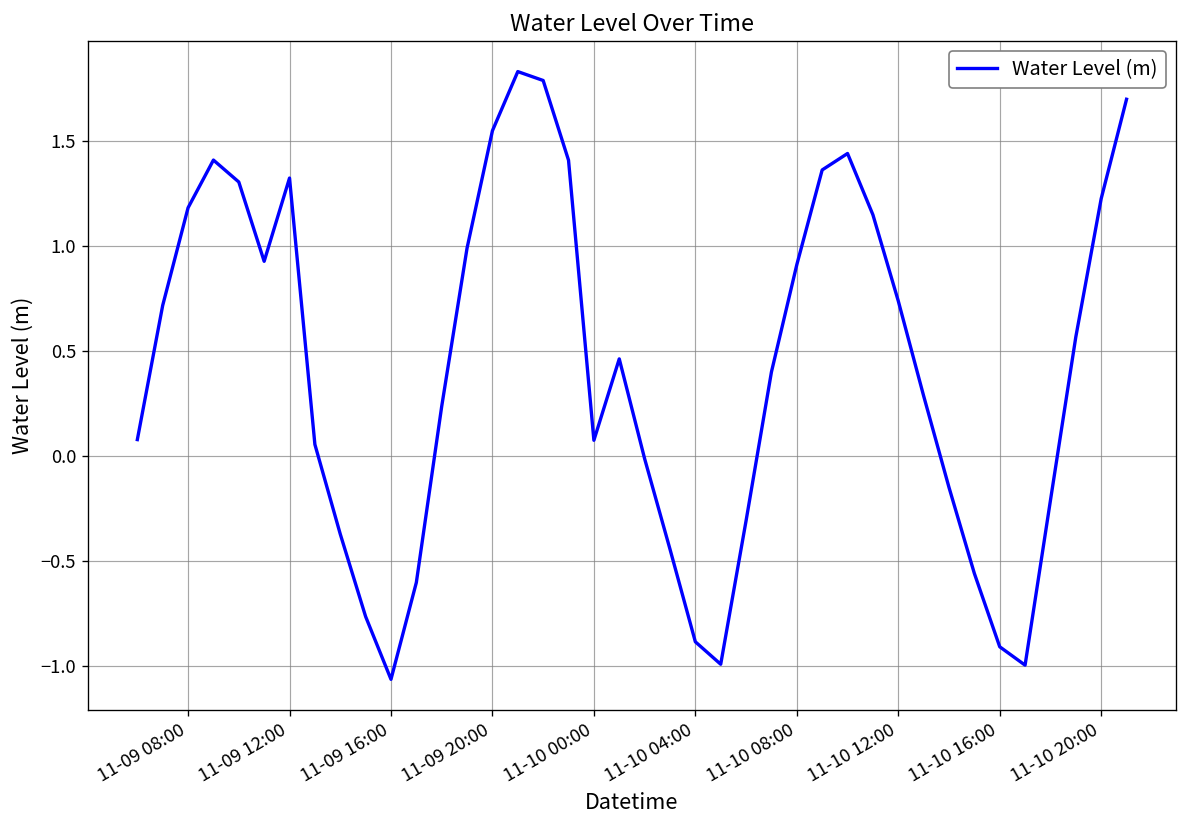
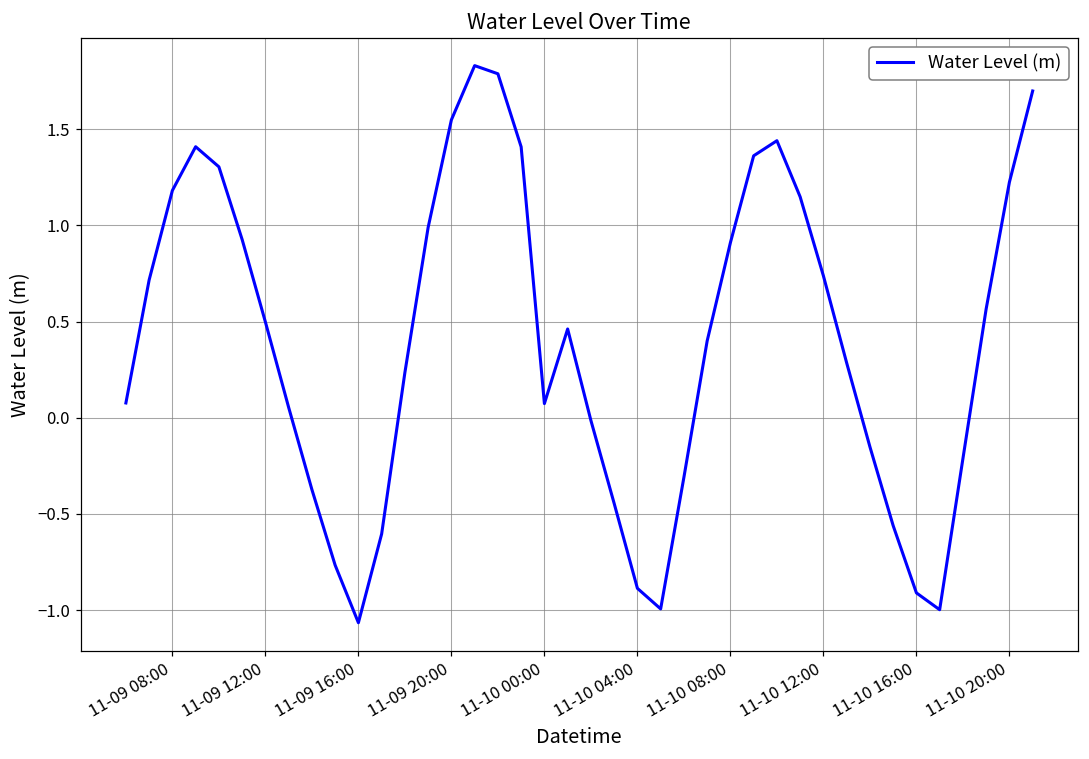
  {
    "11-09 08:00": 1.18,
-   "11-09 12:00": 1.32,
+   "11-09 12:00": 0.50,
    "11-09 16:00": -1.07,
    "11-09 20:00": 1.55,
    "11-10 00:00": 0.07,
    "11-10 04:00": -0.89,
    "11-10 08:00": 0.91,
    "11-10 12:00": 0.74,
    "11-10 16:00": -0.91,
    "11-10 20:00": 1.22
  }
